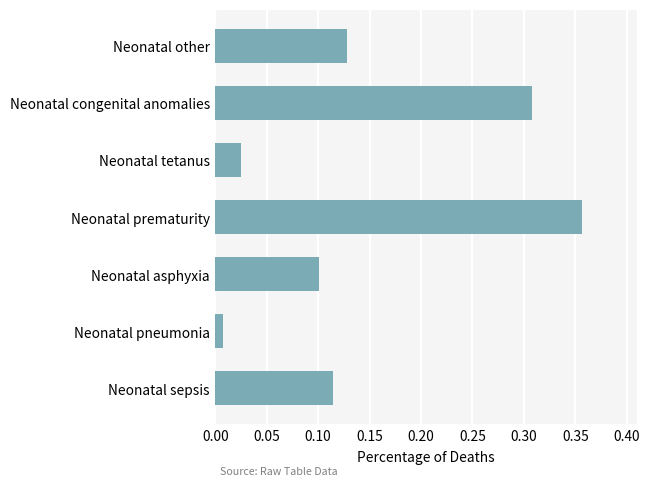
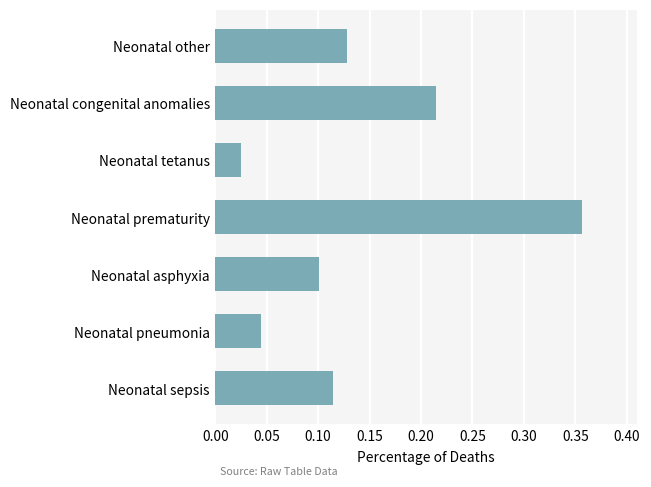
  {
    "Neonatal other": 0.13,
-   "Neonatal congenital anomalies": 0.31,
+   "Neonatal congenital anomalies": 0.21,
    "Neonatal tetanus": 0.03,
    "Neonatal prematurity": 0.36,
    "Neonatal asphyxia": 0.10,
-   "Neonatal pneumonia": 0.01,
+   "Neonatal pneumonia": 0.04,
    "Neonatal sepsis": 0.11
  }
